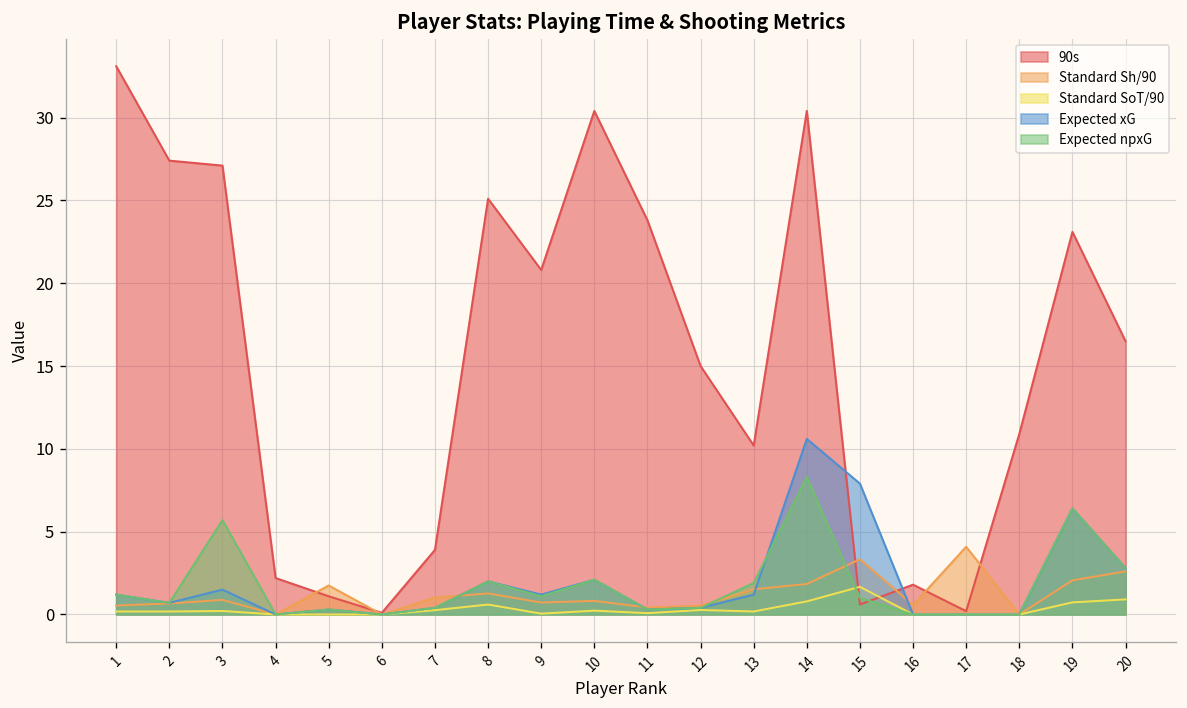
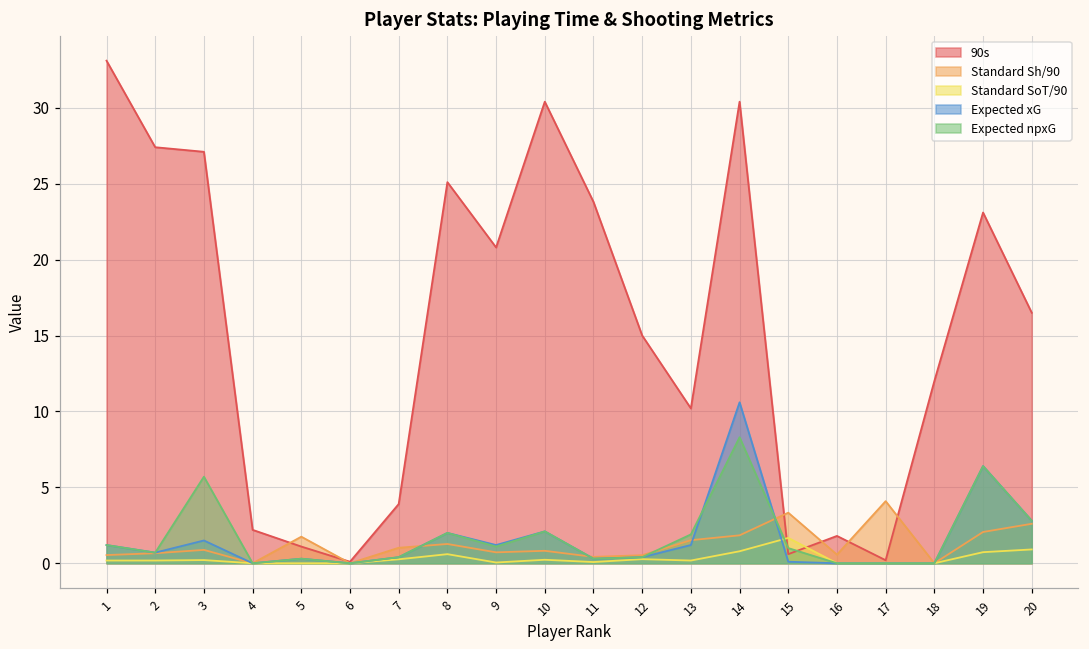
  {
    "90s": {
      "1": 33.1,
      "2": 27.4,
      "3": 27.1,
      "4": 2.2,
      "5": 1.1,
      "7": 3.9,
      "8": 25.1,
      "9": 20.8,
      "10": 30.4,
      "11": 23.8,
      "12": 15.0,
      "13": 10.2,
      "14": 30.4,
      "15": 0.6,
      "16": 1.8,
      "17": 0.2,
-     "18": 10.9,
+     "18": 12.0,
      "19": 23.1,
      "20": 16.5
    },
    "Expected xG": {
      "3": 1.5,
      "13": 1.2,
      "14": 10.6,
-     "15": 7.9
+     "15": 0.1
    },
    "Expected npxG": {
      "3": 5.7,
      "13": 1.9,
      "14": 8.3,
      "15": 1.0
    }
  }
